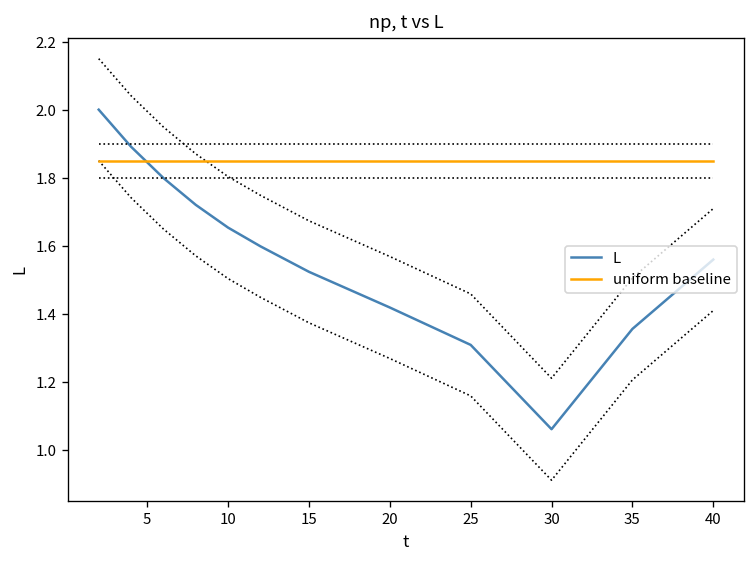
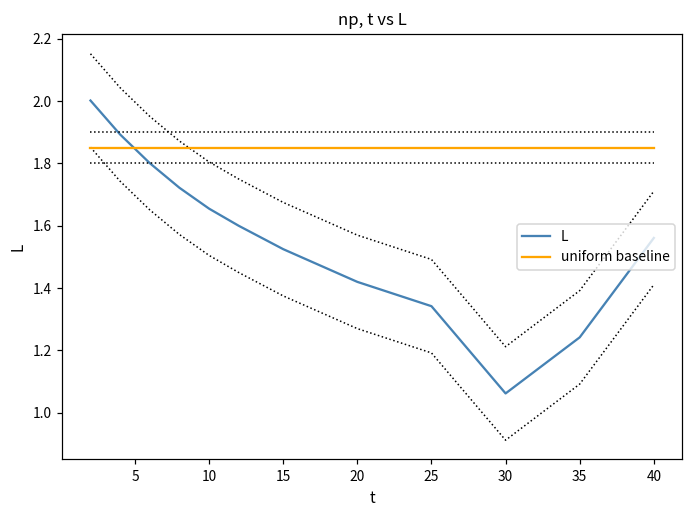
  {
    "L": {
      "10": 1.66,
      "15": 1.53,
      "20": 1.42,
-     "25": 1.31,
+     "25": 1.34,
      "30": 1.06,
-     "35": 1.36
+     "35": 1.24
    },
    "uniform baseline": {
      "10": 1.85,
      "15": 1.85,
      "20": 1.85,
      "25": 1.85,
      "30": 1.85,
      "35": 1.85,
      "40": 1.85
    }
  }
